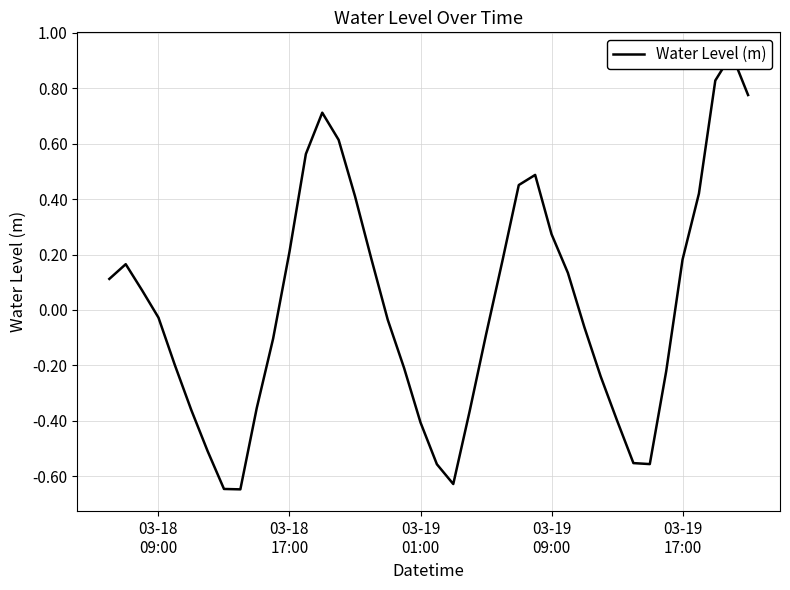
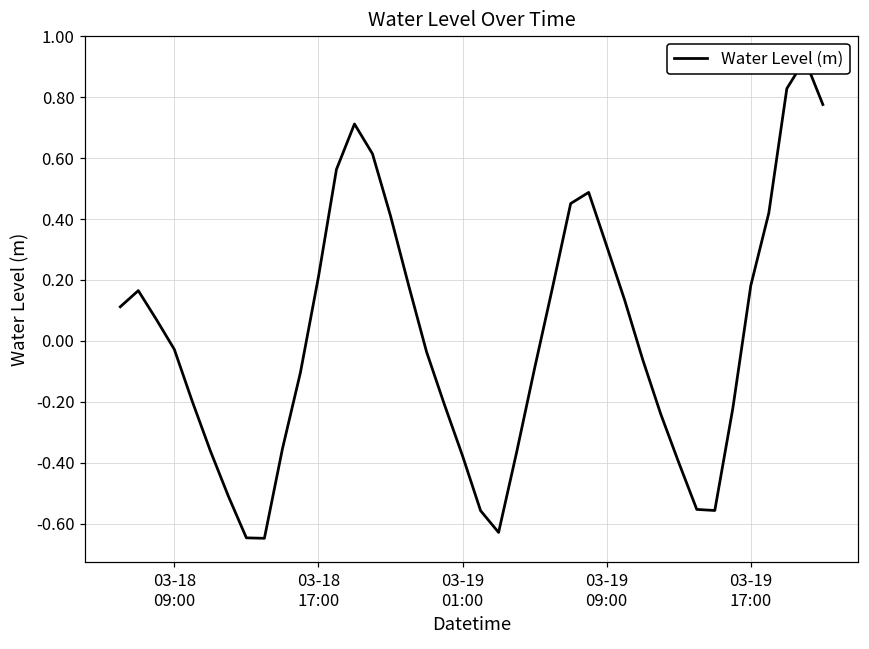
  {
    "03-18 09:00": -0.03,
    "03-18 17:00": 0.21,
-   "03-19 01:00": -0.41,
-   "03-19 09:00": 0.27,
+   "03-19 01:00": -0.38,
+   "03-19 09:00": 0.31,
    "03-19 17:00": 0.18
  }
